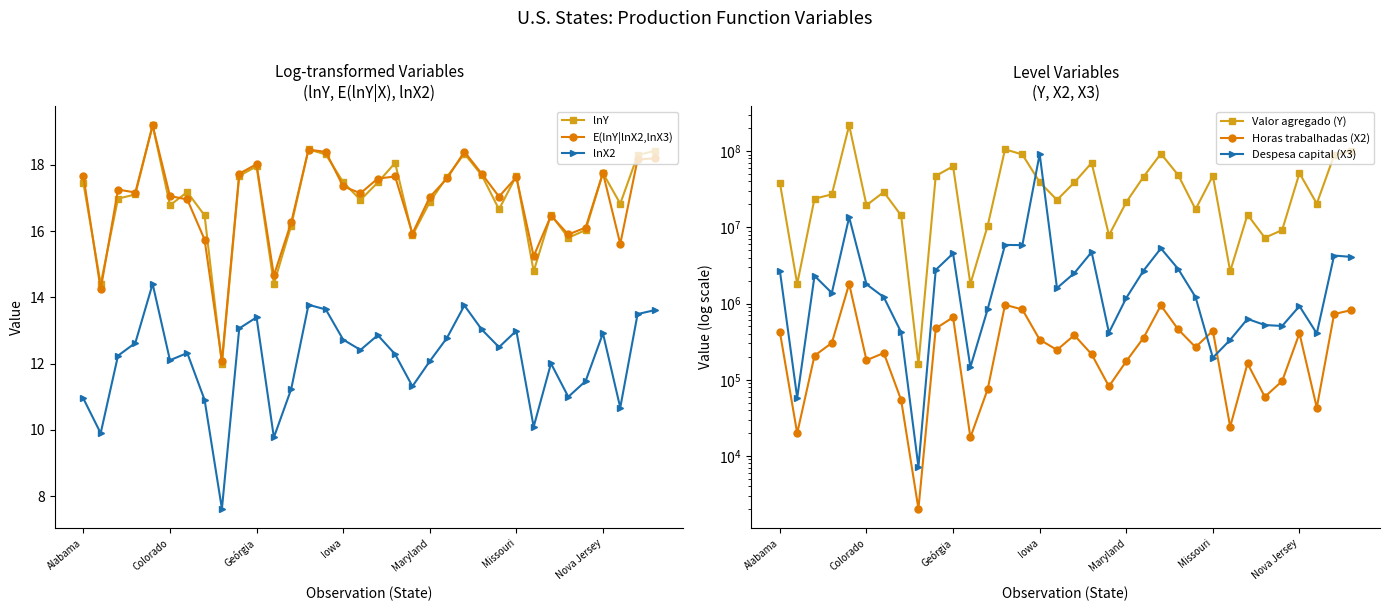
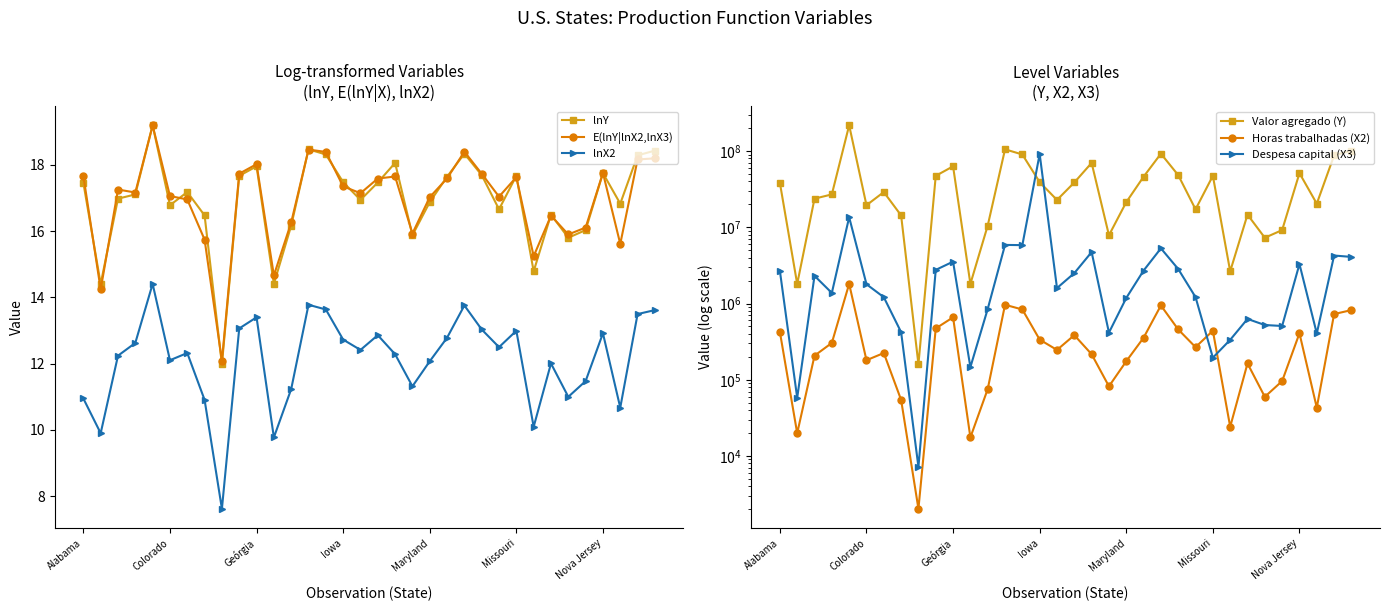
  {
    "Log-transformed Variables (lnY, E(lnY|X), lnX2)": {
      "lnX2": {
        "Alabama": 10.9,
        "Colorado": 12.1,
        "Geórgia": 13.4,
        "Iowa": 12.7,
        "Maryland": 12.1,
        "Missouri": 13.0,
        "Nova Jersey": 12.9
      }
    },
    "Level Variables (Y, X2, X3)": {
      "Despesa capital (X3)": {
        "Alabama": 2700000,
        "Colorado": 1800000,
-       "Geórgia": 5000000,
+       "Geórgia": 4000000,
        "Iowa": 90000000,
        "Maryland": 1200000,
        "Missouri": 190000,
-       "Nova Jersey": 900000
+       "Nova Jersey": 3300000
      }
    }
  }
